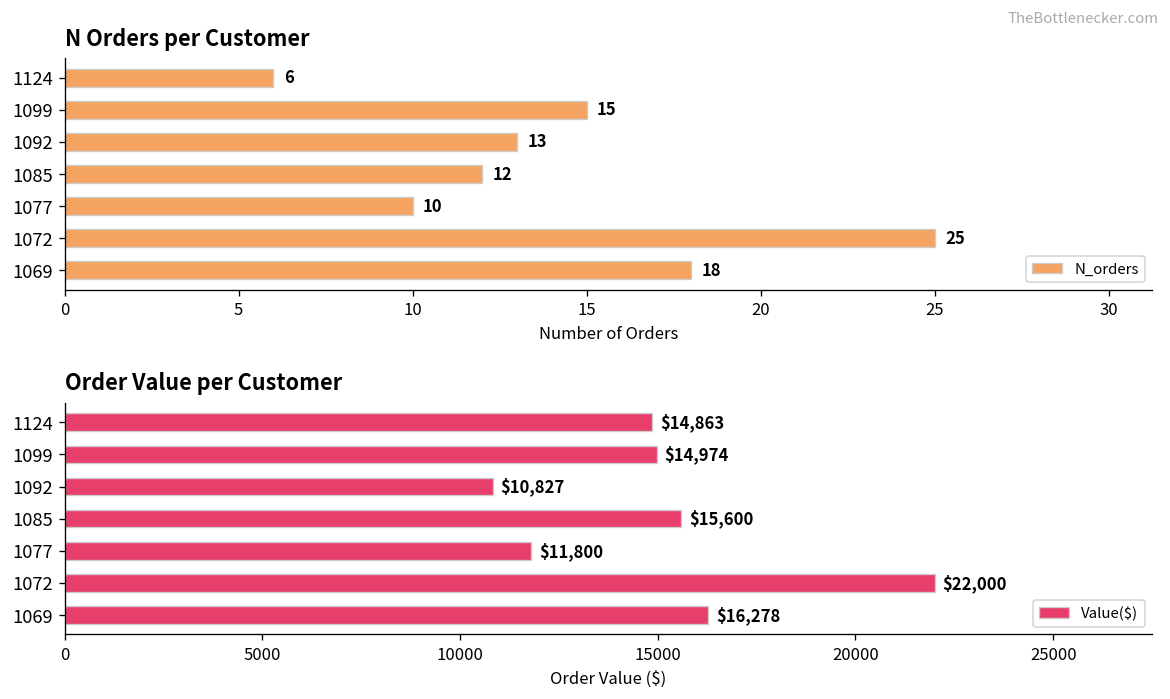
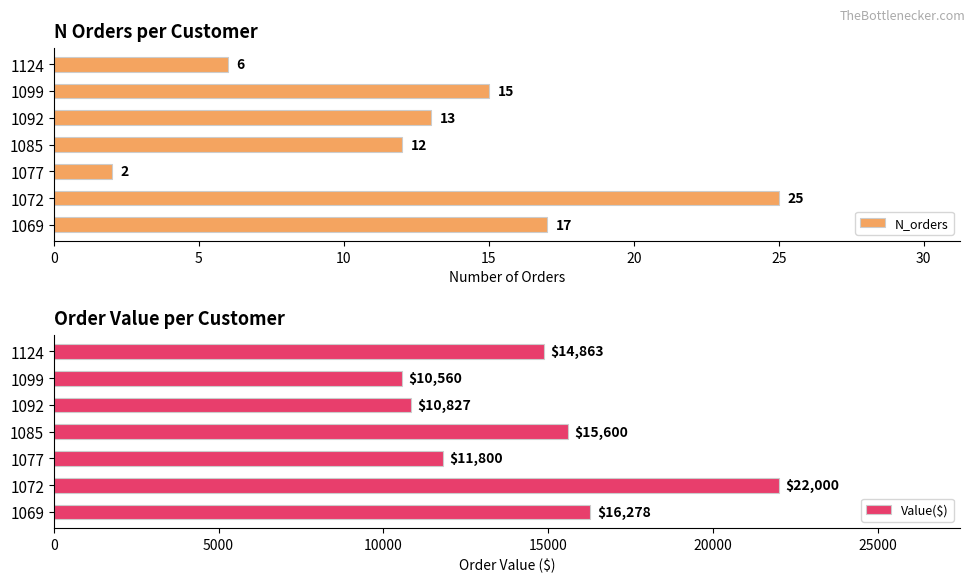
  {
    "N Orders per Customer": {
      "1124": "6",
      "1099": "15",
      "1092": "13",
      "1085": "12",
-     "1077": "10",
+     "1077": "2",
      "1072": "25",
-     "1069": "18"
+     "1069": "17"
    },
    "Order Value per Customer": {
      "1124": "$14,863",
-     "1099": "$14,974",
+     "1099": "$10,560",
      "1092": "$10,827",
      "1085": "$15,600",
      "1077": "$11,800",
      "1072": "$22,000",
      "1069": "$16,278"
    }
  }
